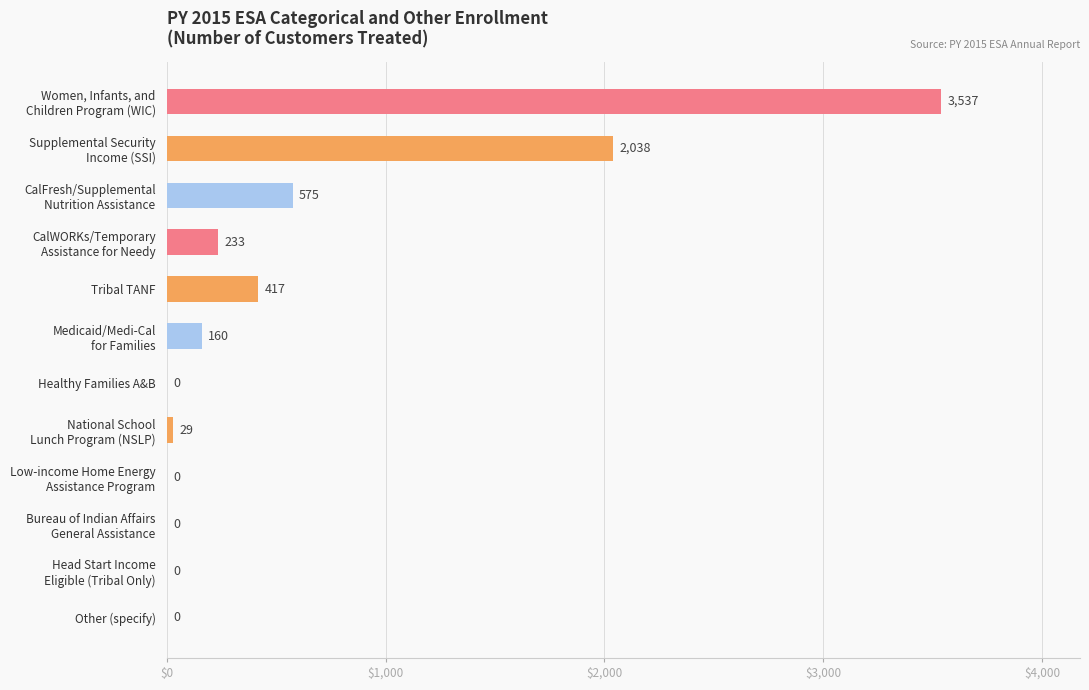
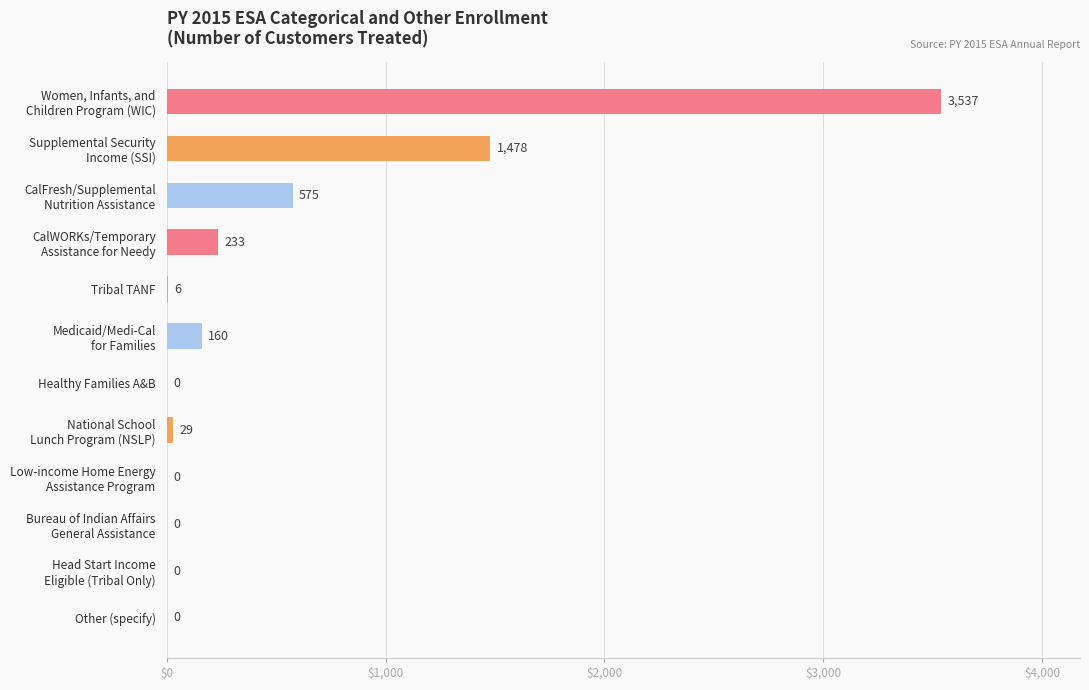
  {
    "Women, Infants, and Children Program (WIC)": "3,537",
-   "Supplemental Security Income (SSI)": "2,038",
+   "Supplemental Security Income (SSI)": "1,478",
    "CalFresh/Supplemental Nutrition Assistance": "575",
    "CalWORKs/Temporary Assistance for Needy": "233",
-   "Tribal TANF": "417",
+   "Tribal TANF": "6",
    "Medicaid/Medi-Cal for Families": "160",
    "Healthy Families A&B": "0",
    "National School Lunch Program (NSLP)": "29",
    "Low-income Home Energy Assistance Program": "0",
    "Bureau of Indian Affairs General Assistance": "0",
    "Head Start Income Eligible (Tribal Only)": "0",
    "Other (specify)": "0"
  }
